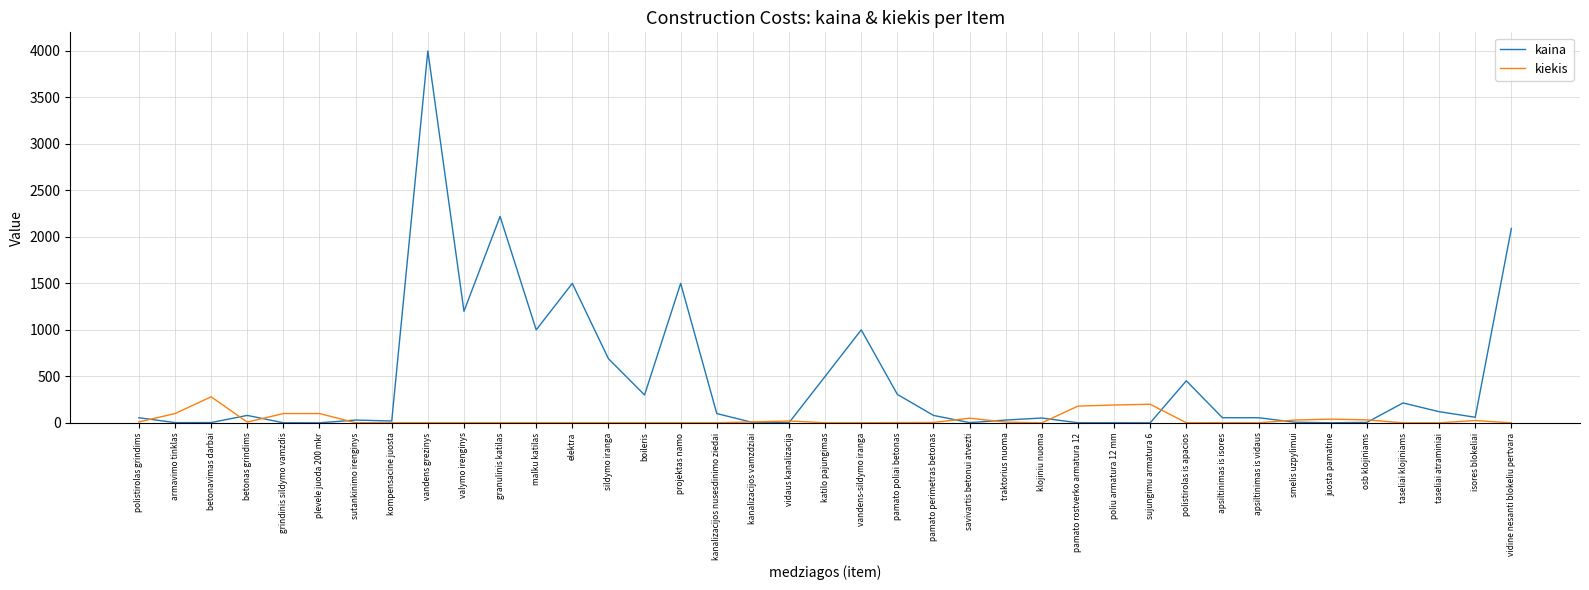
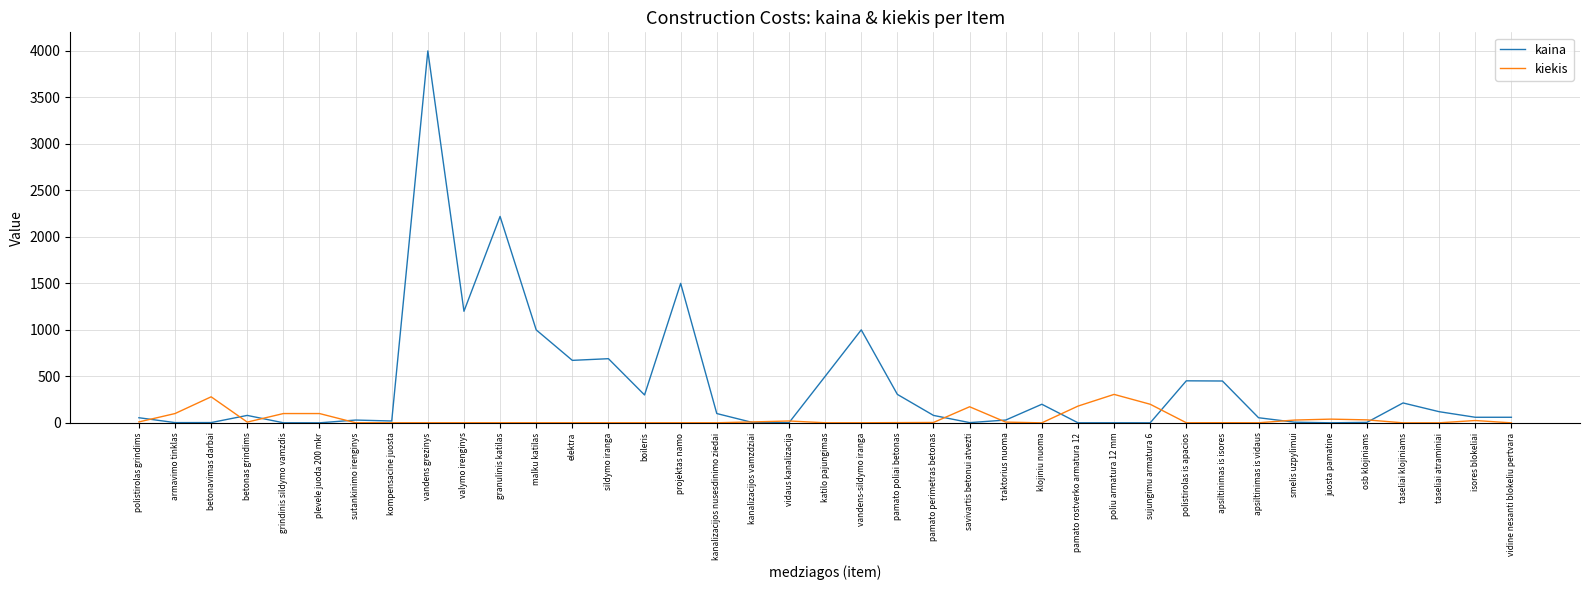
  {
    "kaina": {
      "polistirolas grindims": 100,
      "armavimo tinklas": 0,
      "betonavimas darbai": 0,
      "betonas grindims": 100,
      "grindinis sildymo vamzdis": 0,
      "plevele juoda 200 mkr": 0,
      "sutankinimo irenginys": 0,
      "vandens grezinys": 4000,
      "valymo irenginys": 1200,
      "granulinis katilas": 2200,
      "malku katilas": 1000,
-     "elektra": 1500,
+     "elektra": 700,
      "sildymo iranga": 700,
      "boileris": 300,
      "projektas namo": 1500,
      "kanalizacijos nusesdinimo ziedai": 100,
      "katilo pajungimas": 500,
      "vandens-sildymo iranga": 1000,
      "pamato poliai betonas": 300,
      "pamato perimetras betonas": 100,
      "savivartis betonui atvezti": 0,
-     "klojiniu nuoma": 100,
+     "klojiniu nuoma": 200,
      "pamato rostverko armatura 12": 0,
      "poliu armatura 12 mm": 0,
      "sujungimu armatura 6": 0,
      "polistirolas is apacios": 500,
-     "apsiltinimas is isores": 100,
+     "apsiltinimas is isores": 500,
      "apsiltinimas is vidaus": 100,
      "juosta pamatine": 0,
      "taseliai klojiniams": 200,
      "taseliai atraminiai": 100,
      "isores blokeliai": 100,
-     "vidine nesanti blokeliu pertvara": 2100
+     "vidine nesanti blokeliu pertvara": 100
    },
    "kiekis": {
      "polistirolas grindims": 0,
      "armavimo tinklas": 100,
      "betonavimas darbai": 300,
      "betonas grindims": 0,
      "grindinis sildymo vamzdis": 100,
      "plevele juoda 200 mkr": 100,
      "sutankinimo irenginys": 0,
      "vandens grezinys": 0,
      "valymo irenginys": 0,
      "granulinis katilas": 0,
      "malku katilas": 0,
      "elektra": 0,
      "sildymo iranga": 0,
      "boileris": 0,
      "projektas namo": 0,
      "kanalizacijos nusesdinimo ziedai": 0,
      "katilo pajungimas": 0,
      "vandens-sildymo iranga": 0,
      "pamato poliai betonas": 0,
      "pamato perimetras betonas": 0,
-     "savivartis betonui atvezti": 100,
+     "savivartis betonui atvezti": 200,
      "klojiniu nuoma": 0,
      "pamato rostverko armatura 12": 200,
-     "poliu armatura 12 mm": 200,
+     "poliu armatura 12 mm": 300,
      "sujungimu armatura 6": 200,
      "polistirolas is apacios": 0,
      "apsiltinimas is isores": 0,
      "apsiltinimas is vidaus": 0,
      "juosta pamatine": 0,
      "taseliai klojiniams": 0,
      "taseliai atraminiai": 0,
      "isores blokeliai": 0,
      "vidine nesanti blokeliu pertvara": 0
    }
  }
